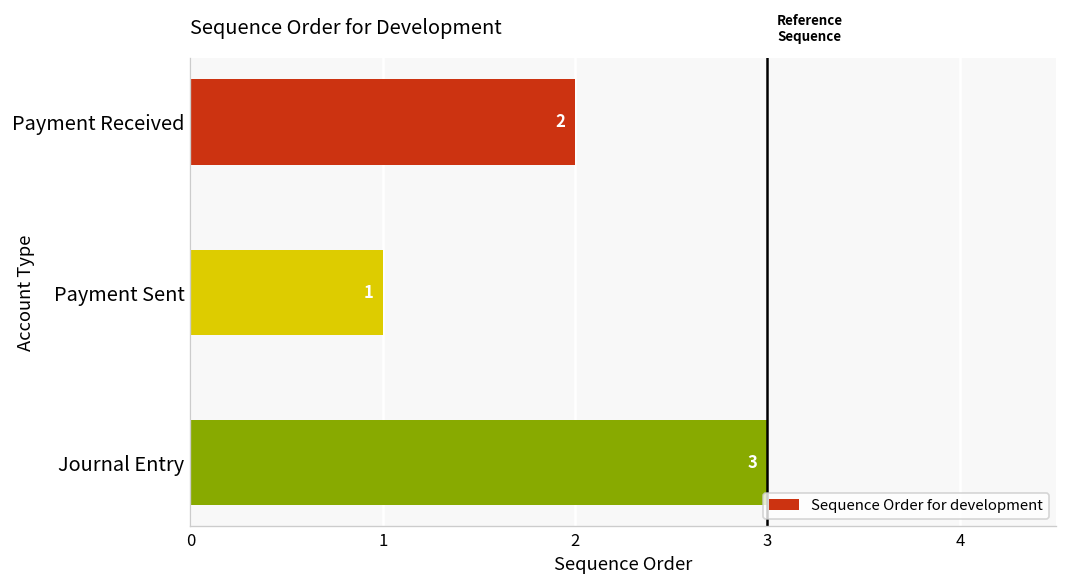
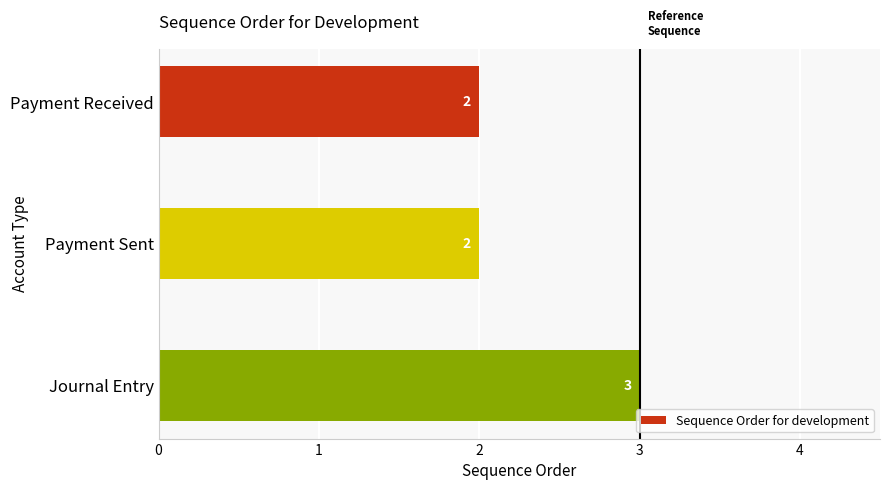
  {
    "Payment Received": 2,
-   "Payment Sent": 1,
+   "Payment Sent": 2,
    "Journal Entry": 3
  }
